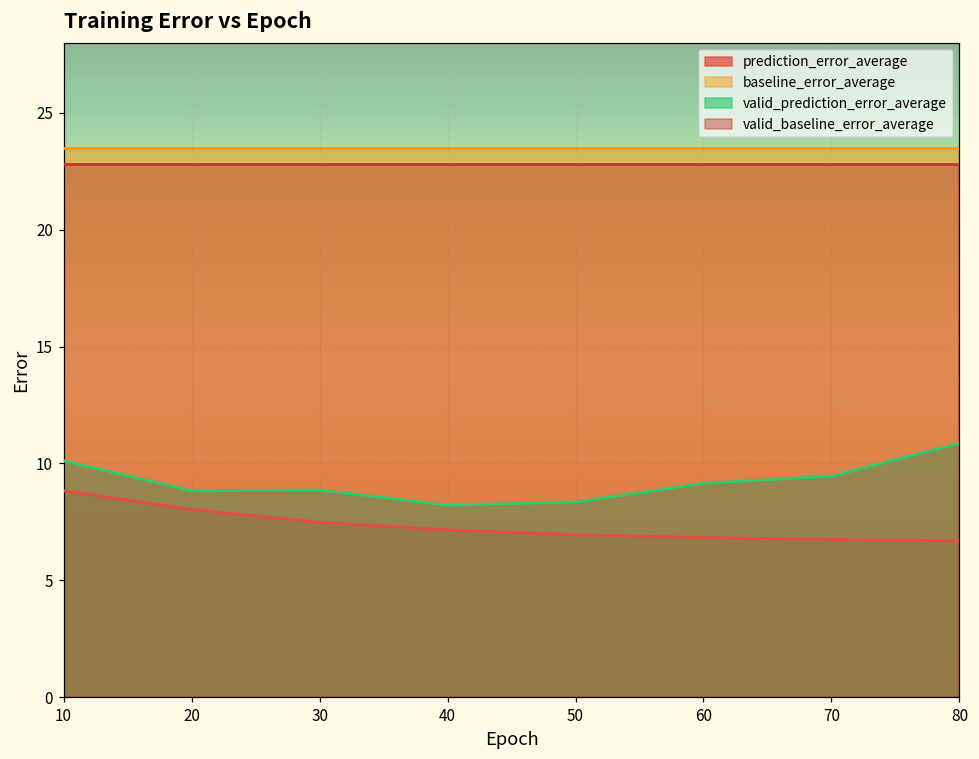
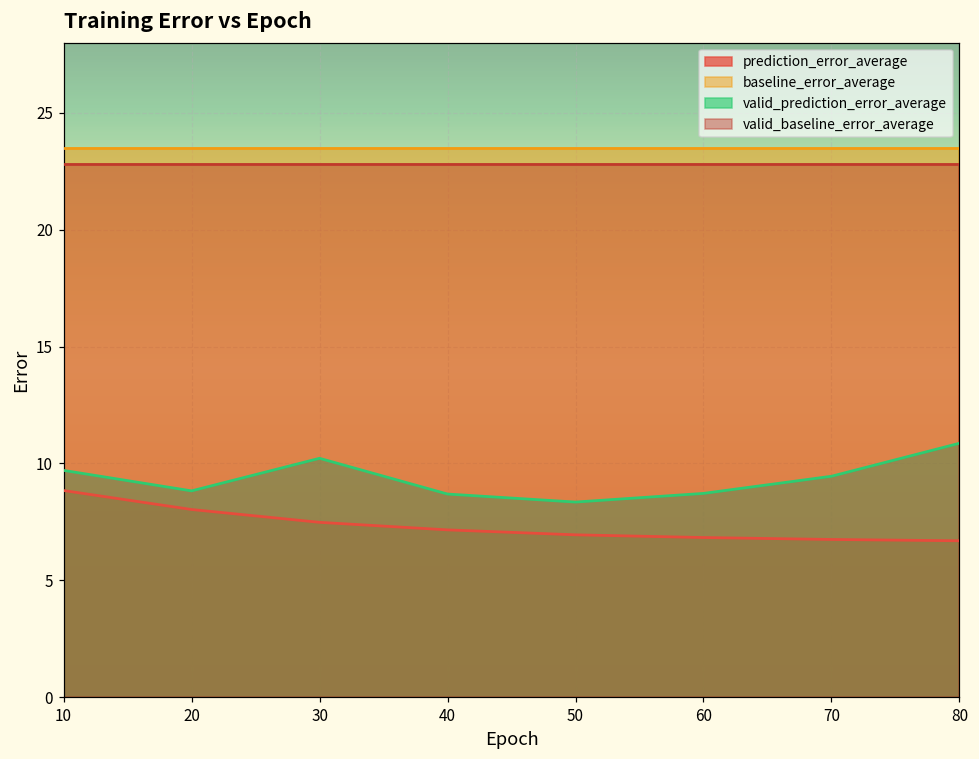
  {
    "baseline_error_average": {
      "10": 23.5,
      "20": 23.5,
      "30": 23.5,
      "40": 23.5,
      "50": 23.5,
      "60": 23.5,
      "70": 23.5,
      "80": 23.5
    },
    "valid_prediction_error_average": {
-     "10": 10.1,
+     "10": 9.7,
      "20": 8.8,
-     "30": 8.9,
-     "40": 8.2,
+     "30": 10.2,
+     "40": 8.7,
      "50": 8.3,
-     "60": 9.1,
+     "60": 8.7,
      "70": 9.5,
      "80": 10.9
    }
  }
